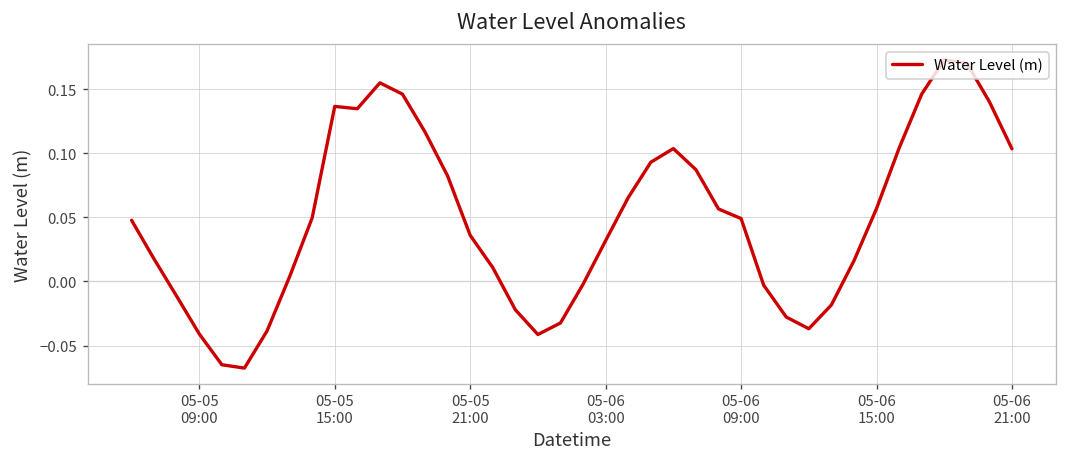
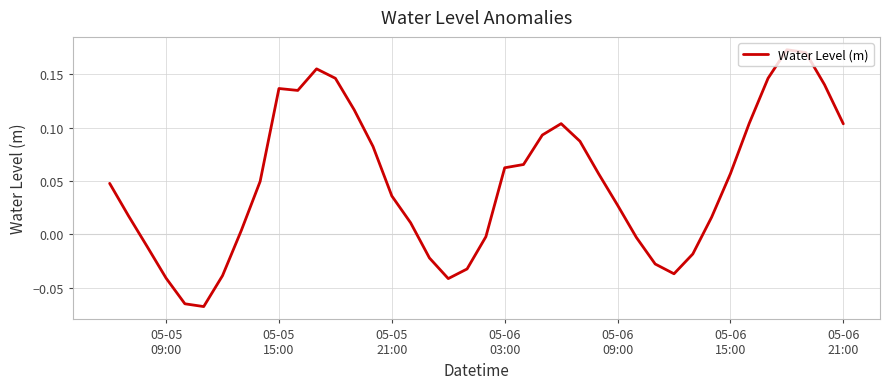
  {
    "05-05 09:00": -0.041,
    "05-05 15:00": 0.137,
    "05-05 21:00": 0.036,
-   "05-06 03:00": 0.032,
-   "05-06 09:00": 0.049,
+   "05-06 03:00": 0.062,
+   "05-06 09:00": 0.027,
    "05-06 15:00": 0.057,
    "05-06 21:00": 0.103
  }
